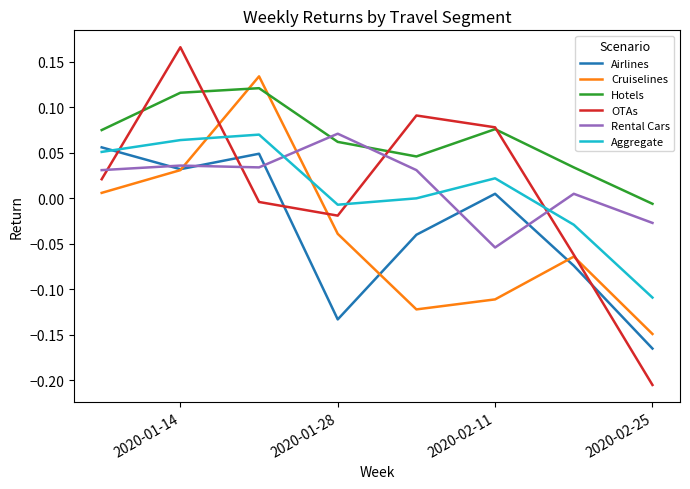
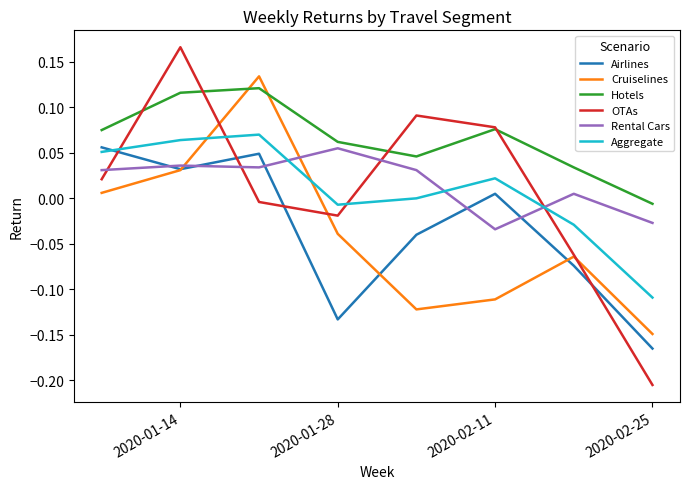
  {
    "Airlines": {
      "2020-01-28": -0.13,
      "2020-02-11": 0.01,
      "2020-02-25": -0.17
    },
    "Cruiselines": {
      "2020-01-28": -0.04,
      "2020-02-11": -0.11,
      "2020-02-25": -0.15
    },
    "Hotels": {
      "2020-01-14": 0.12,
      "2020-01-28": 0.06,
      "2020-02-25": -0.01
    },
    "OTAs": {
      "2020-01-14": 0.17,
      "2020-01-28": -0.02,
      "2020-02-25": -0.21
    },
    "Rental Cars": {
      "2020-01-14": 0.04,
-     "2020-01-28": 0.07,
-     "2020-02-11": -0.05,
+     "2020-01-28": 0.06,
+     "2020-02-11": -0.03,
      "2020-02-25": -0.03
    },
    "Aggregate": {
      "2020-01-14": 0.06,
      "2020-01-28": -0.01,
      "2020-02-11": 0.02,
      "2020-02-25": -0.11
    }
  }
